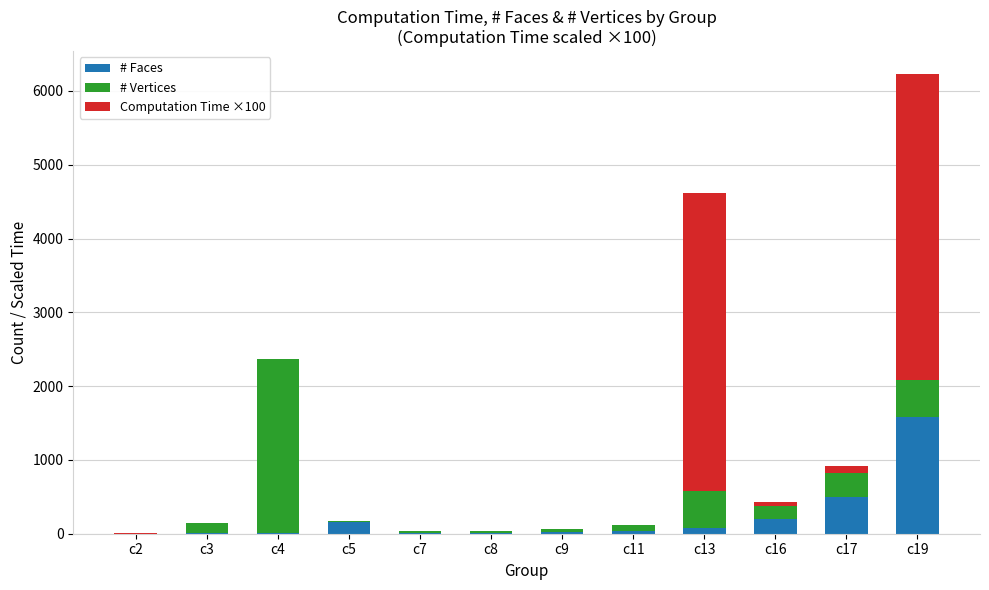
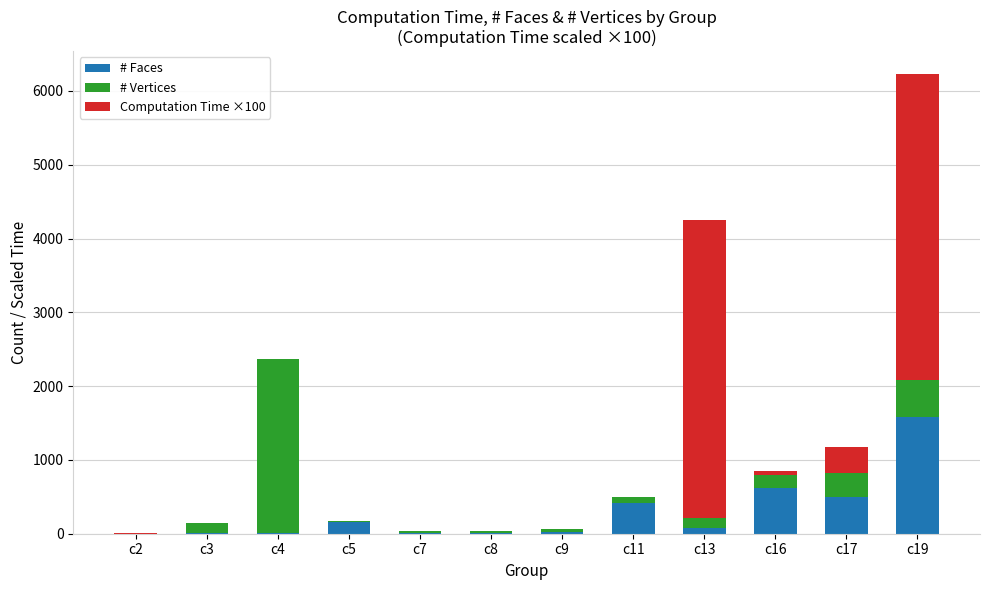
  {
    "# Faces": {
      "c5": 200,
-     "c11": 0,
+     "c11": 400,
      "c13": 100,
-     "c16": 200,
+     "c16": 600,
      "c17": 500,
      "c19": 1600
    },
    "# Vertices": {
      "c3": 100,
      "c4": 2400,
      "c9": 0,
      "c11": 100,
-     "c13": 500,
+     "c13": 100,
      "c16": 200,
      "c17": 300,
      "c19": 500
    },
    "Computation Time ×100": {
      "c13": 4000,
      "c16": 100,
-     "c17": 100,
+     "c17": 300,
      "c19": 4100
    }
  }
